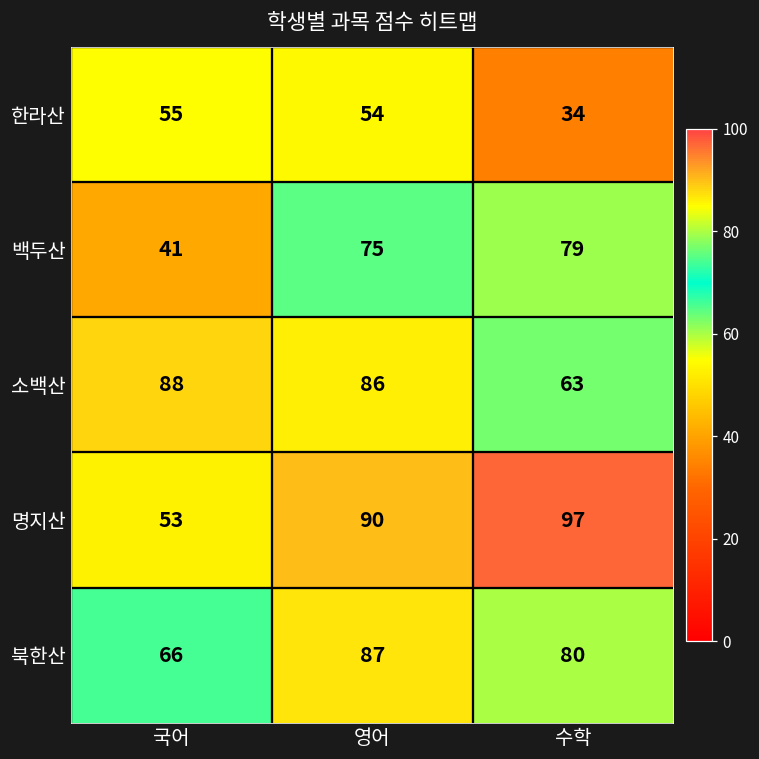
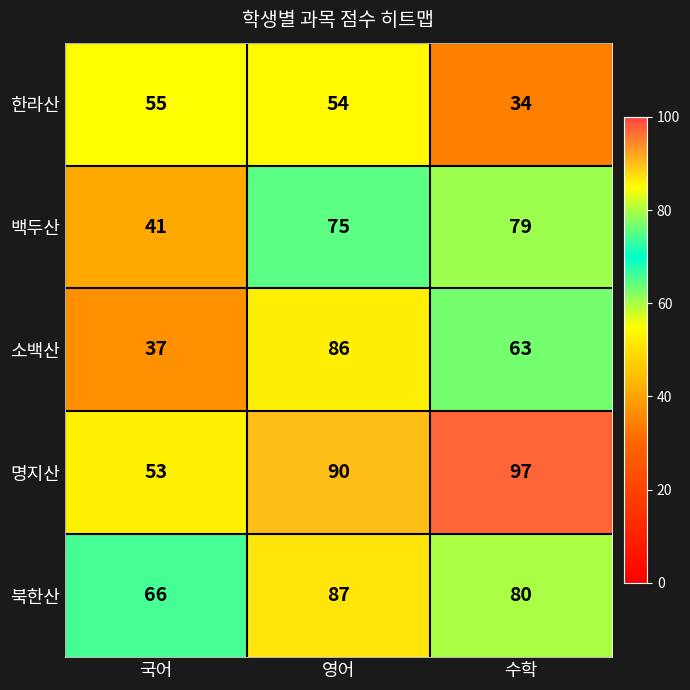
  {
    "한라산": {
      "국어": 55,
      "영어": 54,
      "수학": 34
    },
    "백두산": {
      "국어": 41,
      "영어": 75,
      "수학": 79
    },
    "소백산": {
-     "국어": 88,
+     "국어": 37,
      "영어": 86,
      "수학": 63
    },
    "명지산": {
      "국어": 53,
      "영어": 90,
      "수학": 97
    },
    "북한산": {
      "국어": 66,
      "영어": 87,
      "수학": 80
    }
  }
